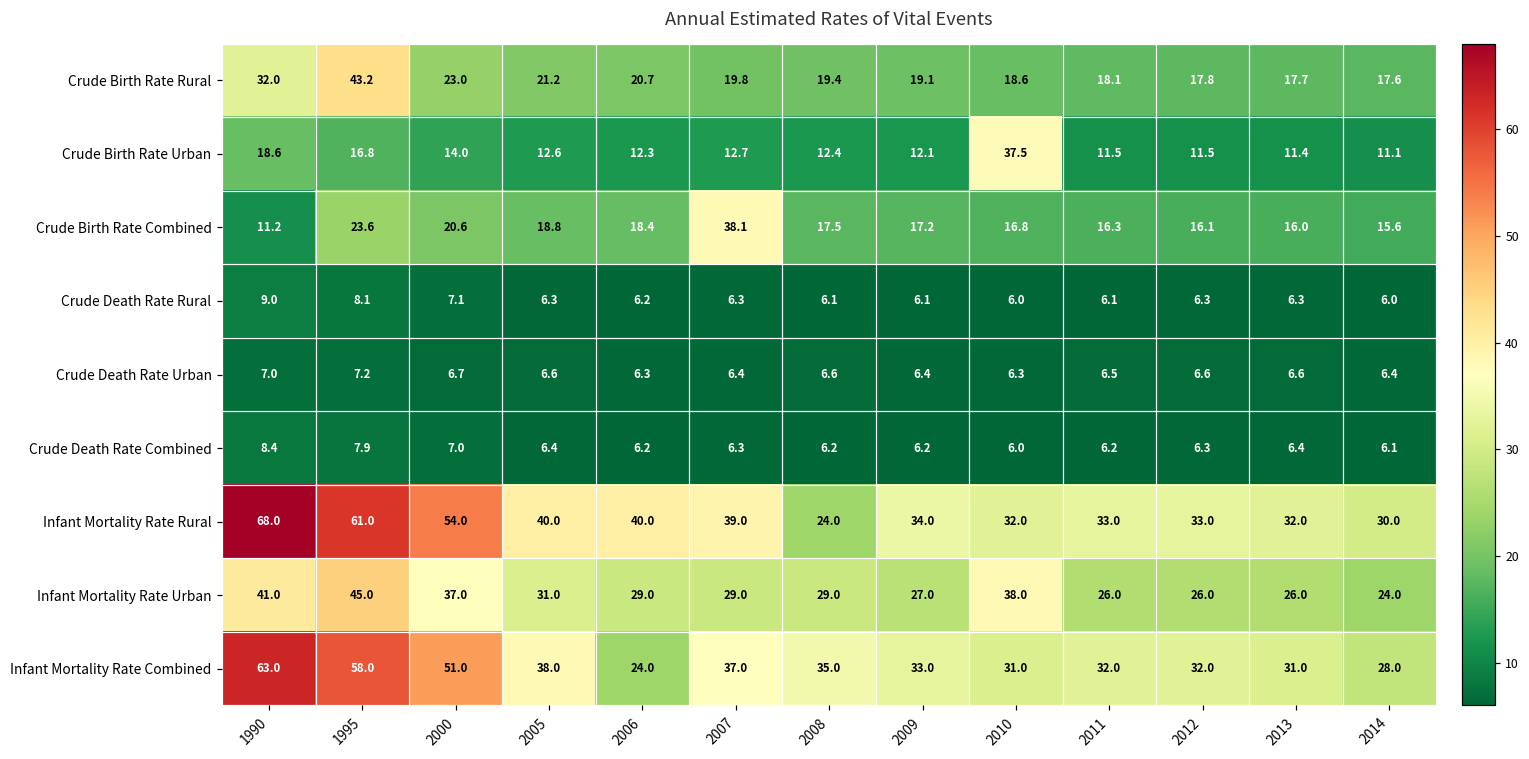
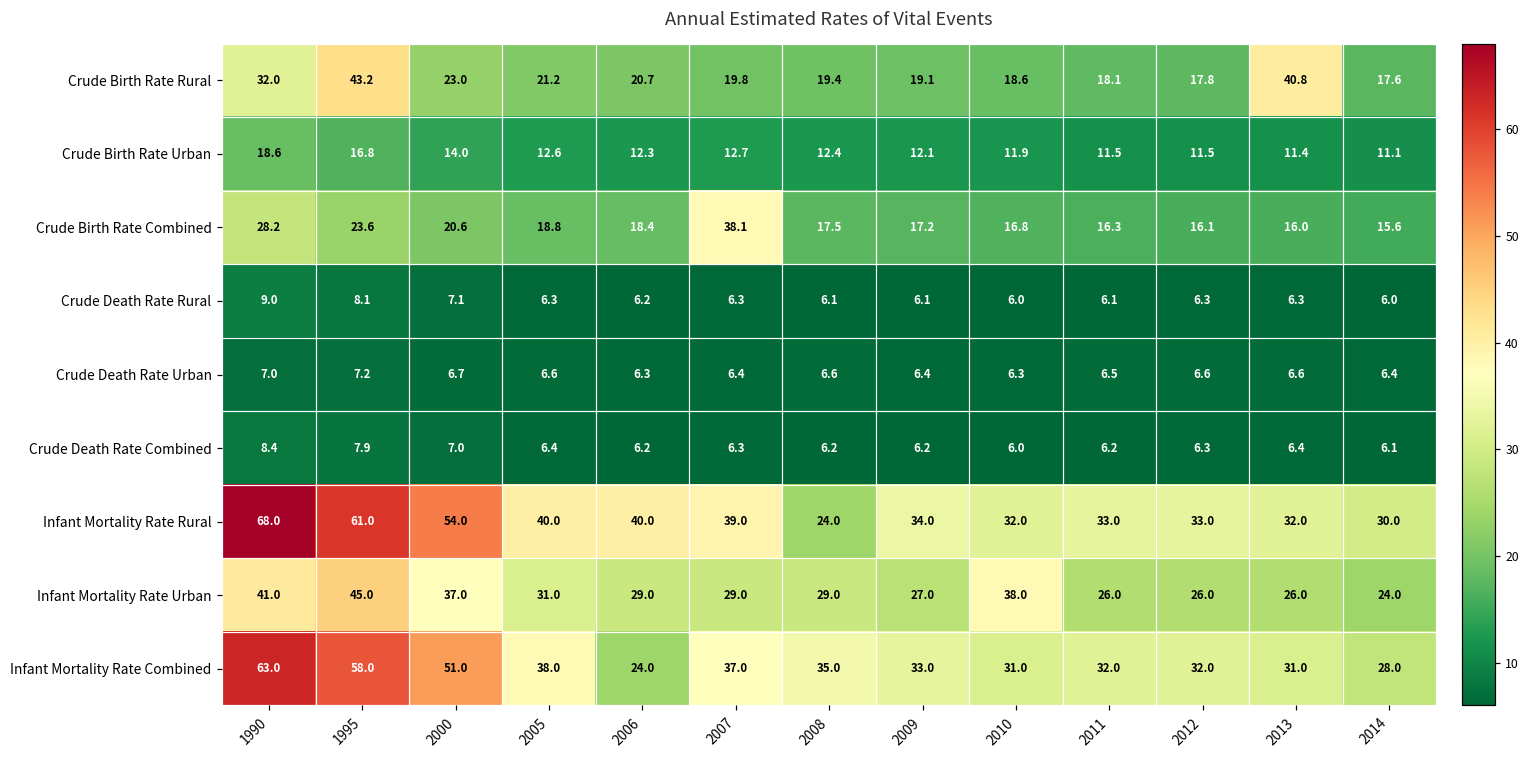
  {
    "Crude Birth Rate Rural": {
      "1990": 32.0,
      "1995": 43.2,
      "2000": 23.0,
      "2005": 21.2,
      "2006": 20.7,
      "2007": 19.8,
      "2008": 19.4,
      "2009": 19.1,
      "2010": 18.6,
      "2011": 18.1,
      "2012": 17.8,
-     "2013": 17.7,
+     "2013": 40.8,
      "2014": 17.6
    },
    "Crude Birth Rate Urban": {
      "1990": 18.6,
      "1995": 16.8,
      "2000": 14.0,
      "2005": 12.6,
      "2006": 12.3,
      "2007": 12.7,
      "2008": 12.4,
      "2009": 12.1,
-     "2010": 37.5,
+     "2010": 11.9,
      "2011": 11.5,
      "2012": 11.5,
      "2013": 11.4,
      "2014": 11.1
    },
    "Crude Birth Rate Combined": {
-     "1990": 11.2,
+     "1990": 28.2,
      "1995": 23.6,
      "2000": 20.6,
      "2005": 18.8,
      "2006": 18.4,
      "2007": 38.1,
      "2008": 17.5,
      "2009": 17.2,
      "2010": 16.8,
      "2011": 16.3,
      "2012": 16.1,
      "2013": 16.0,
      "2014": 15.6
    },
    "Crude Death Rate Rural": {
      "1990": 9.0,
      "1995": 8.1,
      "2000": 7.1,
      "2005": 6.3,
      "2006": 6.2,
      "2007": 6.3,
      "2008": 6.1,
      "2009": 6.1,
      "2010": 6.0,
      "2011": 6.1,
      "2012": 6.3,
      "2013": 6.3,
      "2014": 6.0
    },
    "Crude Death Rate Urban": {
      "1990": 7.0,
      "1995": 7.2,
      "2000": 6.7,
      "2005": 6.6,
      "2006": 6.3,
      "2007": 6.4,
      "2008": 6.6,
      "2009": 6.4,
      "2010": 6.3,
      "2011": 6.5,
      "2012": 6.6,
      "2013": 6.6,
      "2014": 6.4
    },
    "Crude Death Rate Combined": {
      "1990": 8.4,
      "1995": 7.9,
      "2000": 7.0,
      "2005": 6.4,
      "2006": 6.2,
      "2007": 6.3,
      "2008": 6.2,
      "2009": 6.2,
      "2010": 6.0,
      "2011": 6.2,
      "2012": 6.3,
      "2013": 6.4,
      "2014": 6.1
    },
    "Infant Mortality Rate Rural": {
      "1990": 68.0,
      "1995": 61.0,
      "2000": 54.0,
      "2005": 40.0,
      "2006": 40.0,
      "2007": 39.0,
      "2008": 24.0,
      "2009": 34.0,
      "2010": 32.0,
      "2011": 33.0,
      "2012": 33.0,
      "2013": 32.0,
      "2014": 30.0
    },
    "Infant Mortality Rate Urban": {
      "1990": 41.0,
      "1995": 45.0,
      "2000": 37.0,
      "2005": 31.0,
      "2006": 29.0,
      "2007": 29.0,
      "2008": 29.0,
      "2009": 27.0,
      "2010": 38.0,
      "2011": 26.0,
      "2012": 26.0,
      "2013": 26.0,
      "2014": 24.0
    },
    "Infant Mortality Rate Combined": {
      "1990": 63.0,
      "1995": 58.0,
      "2000": 51.0,
      "2005": 38.0,
      "2006": 24.0,
      "2007": 37.0,
      "2008": 35.0,
      "2009": 33.0,
      "2010": 31.0,
      "2011": 32.0,
      "2012": 32.0,
      "2013": 31.0,
      "2014": 28.0
    }
  }
